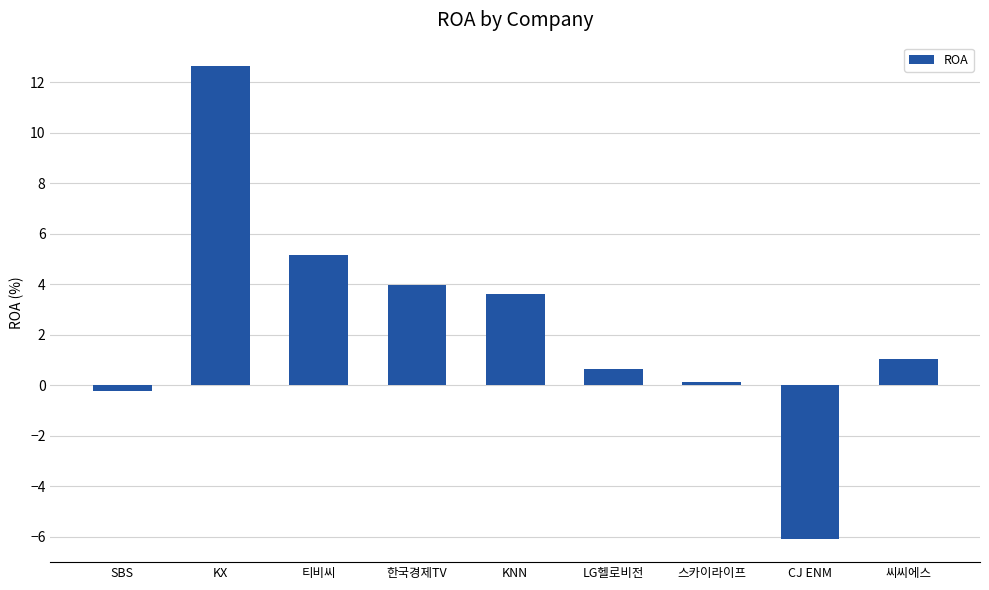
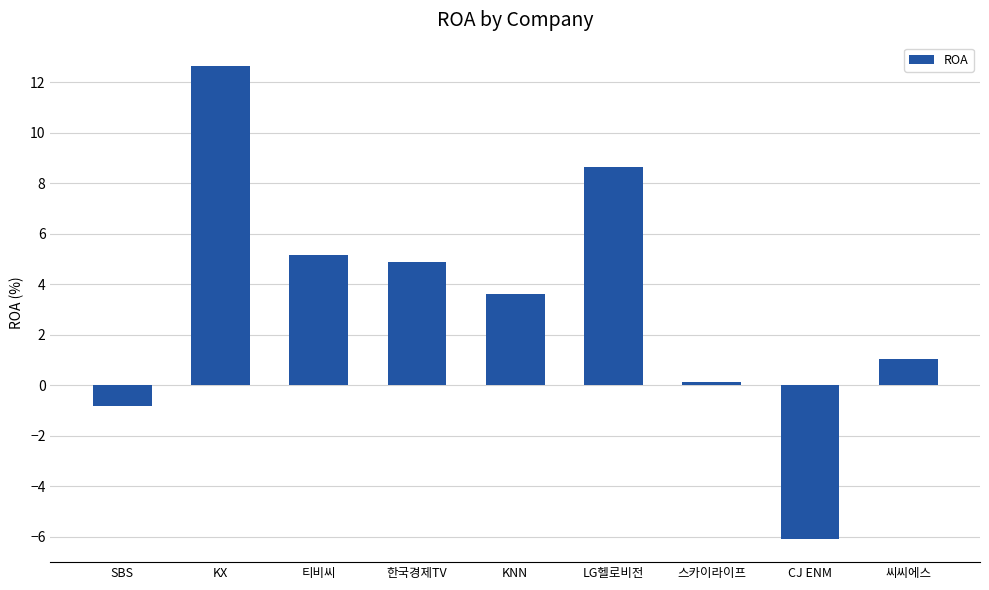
  {
-   "SBS": -0.2,
+   "SBS": -0.8,
    "KX": 12.6,
    "티비씨": 5.2,
-   "한국경제TV": 4.0,
+   "한국경제TV": 4.9,
    "KNN": 3.6,
-   "LG헬로비전": 0.6,
+   "LG헬로비전": 8.6,
    "스카이라이프": 0.1,
    "CJ ENM": -6.1,
    "씨씨에스": 1.0
  }
